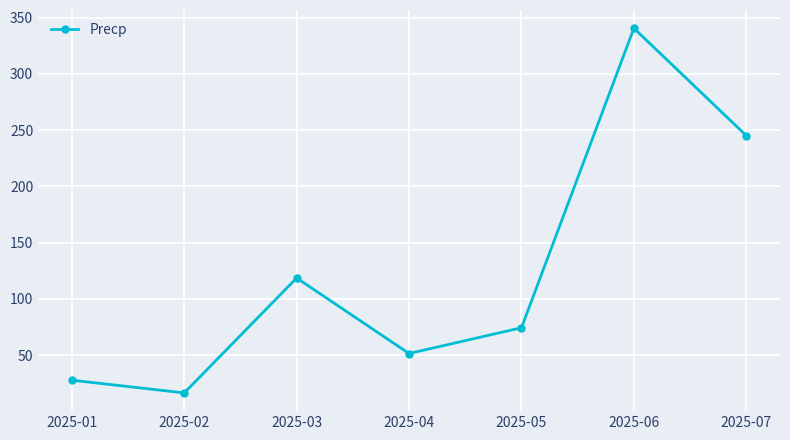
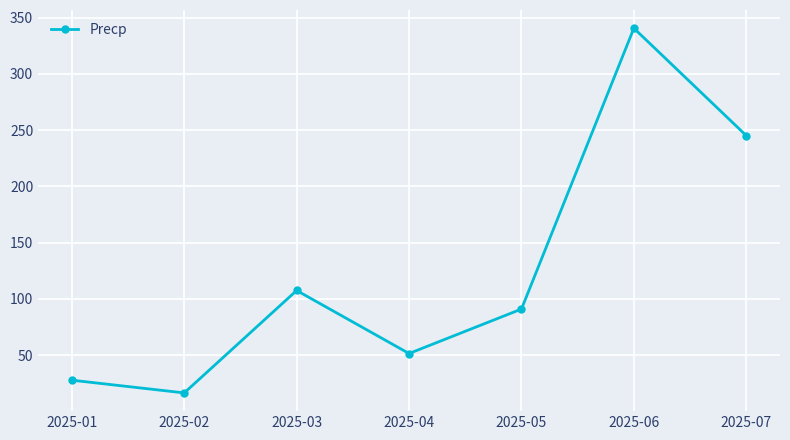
  {
    "2025-01": 28,
    "2025-02": 17,
-   "2025-03": 119,
+   "2025-03": 108,
    "2025-04": 52,
-   "2025-05": 74,
+   "2025-05": 91,
    "2025-06": 341,
    "2025-07": 245
  }
